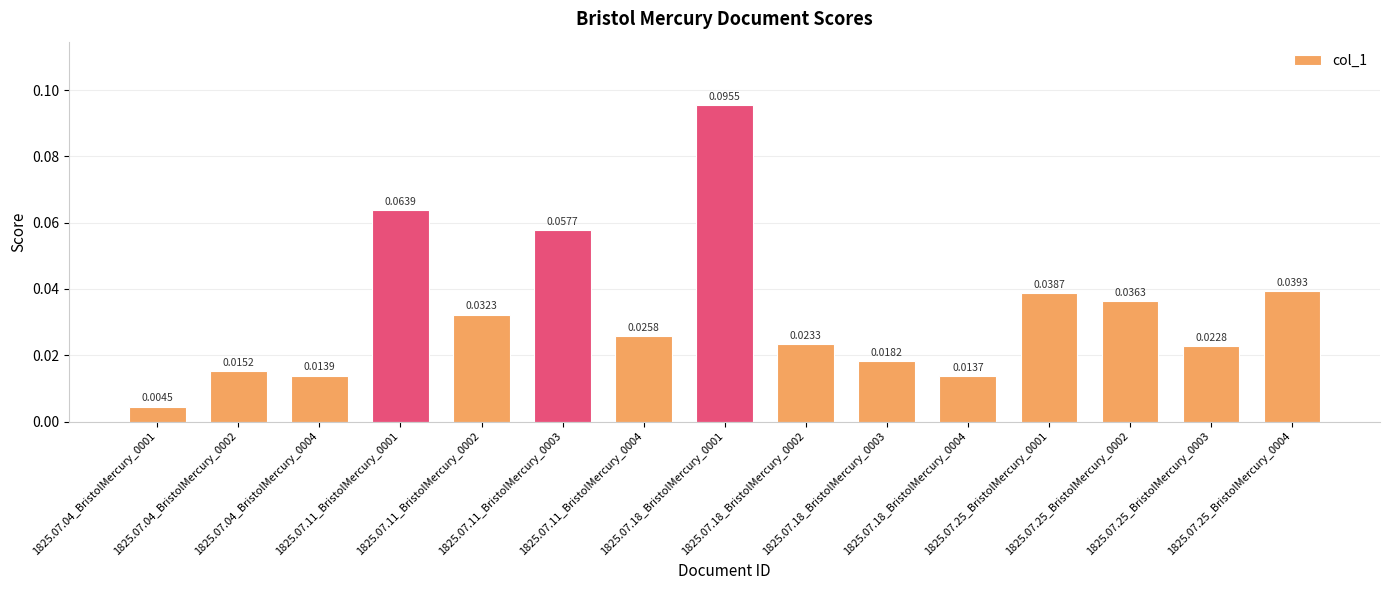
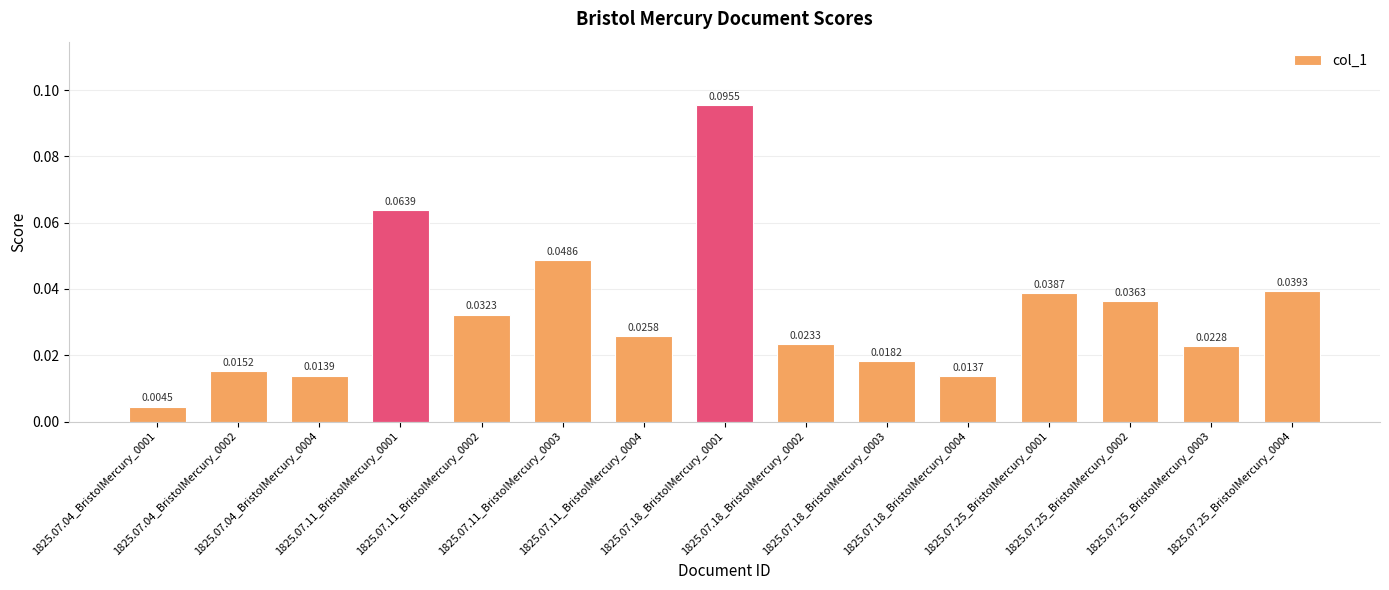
  {
    "1825.07.04_BristolMercury_0001": 0.0045,
    "1825.07.04_BristolMercury_0002": 0.0152,
    "1825.07.04_BristolMercury_0004": 0.0139,
    "1825.07.11_BristolMercury_0001": 0.0639,
    "1825.07.11_BristolMercury_0002": 0.0323,
-   "1825.07.11_BristolMercury_0003": 0.0577,
+   "1825.07.11_BristolMercury_0003": 0.0486,
    "1825.07.11_BristolMercury_0004": 0.0258,
    "1825.07.18_BristolMercury_0001": 0.0955,
    "1825.07.18_BristolMercury_0002": 0.0233,
    "1825.07.18_BristolMercury_0003": 0.0182,
    "1825.07.18_BristolMercury_0004": 0.0137,
    "1825.07.25_BristolMercury_0001": 0.0387,
    "1825.07.25_BristolMercury_0002": 0.0363,
    "1825.07.25_BristolMercury_0003": 0.0228,
    "1825.07.25_BristolMercury_0004": 0.0393
  }
